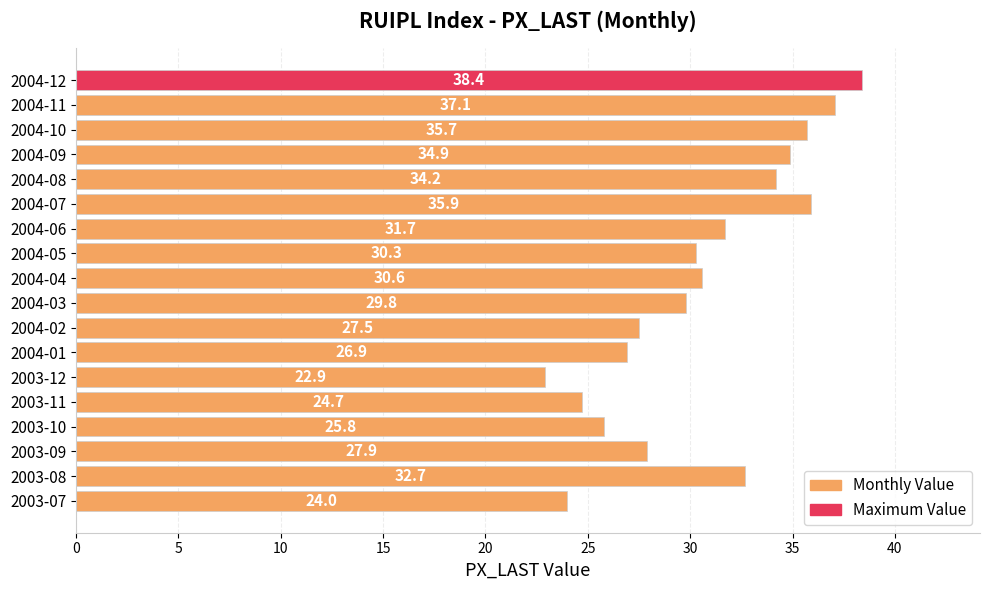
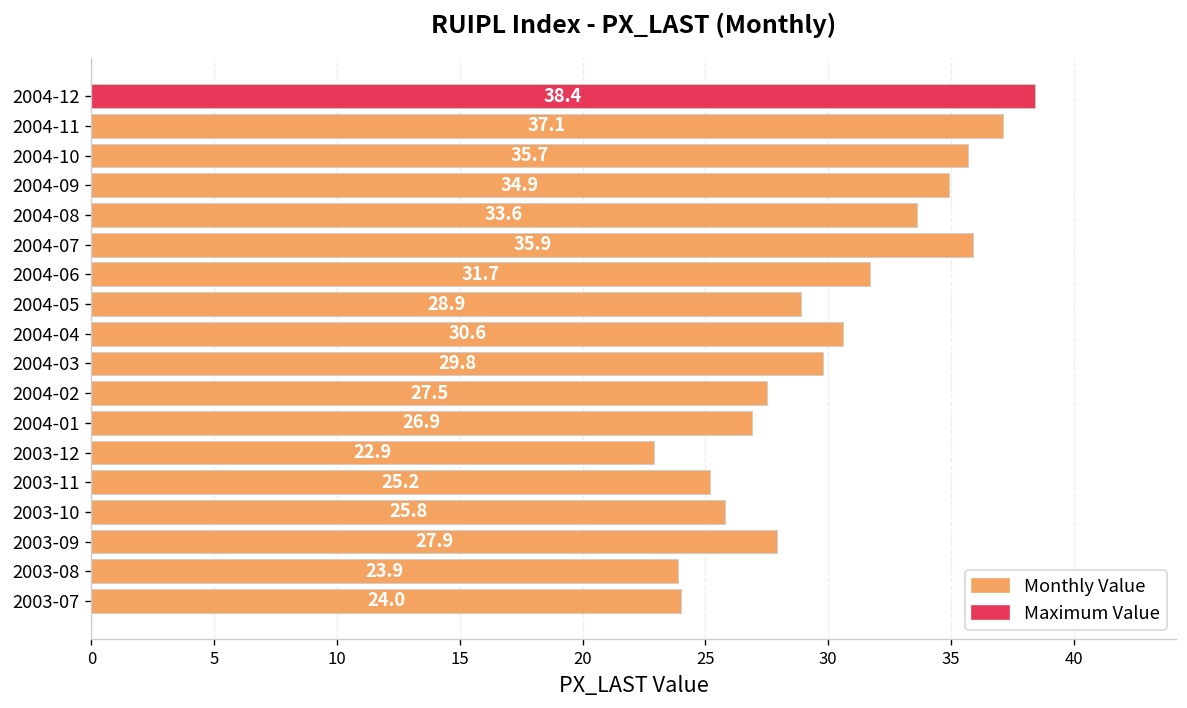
  {
    "2004-12": 38.4,
    "2004-11": 37.1,
    "2004-10": 35.7,
    "2004-09": 34.9,
-   "2004-08": 34.2,
+   "2004-08": 33.6,
    "2004-07": 35.9,
    "2004-06": 31.7,
-   "2004-05": 30.3,
+   "2004-05": 28.9,
    "2004-04": 30.6,
    "2004-03": 29.8,
    "2004-02": 27.5,
    "2004-01": 26.9,
    "2003-12": 22.9,
-   "2003-11": 24.7,
+   "2003-11": 25.2,
    "2003-10": 25.8,
    "2003-09": 27.9,
-   "2003-08": 32.7,
+   "2003-08": 23.9,
    "2003-07": 24.0
  }
